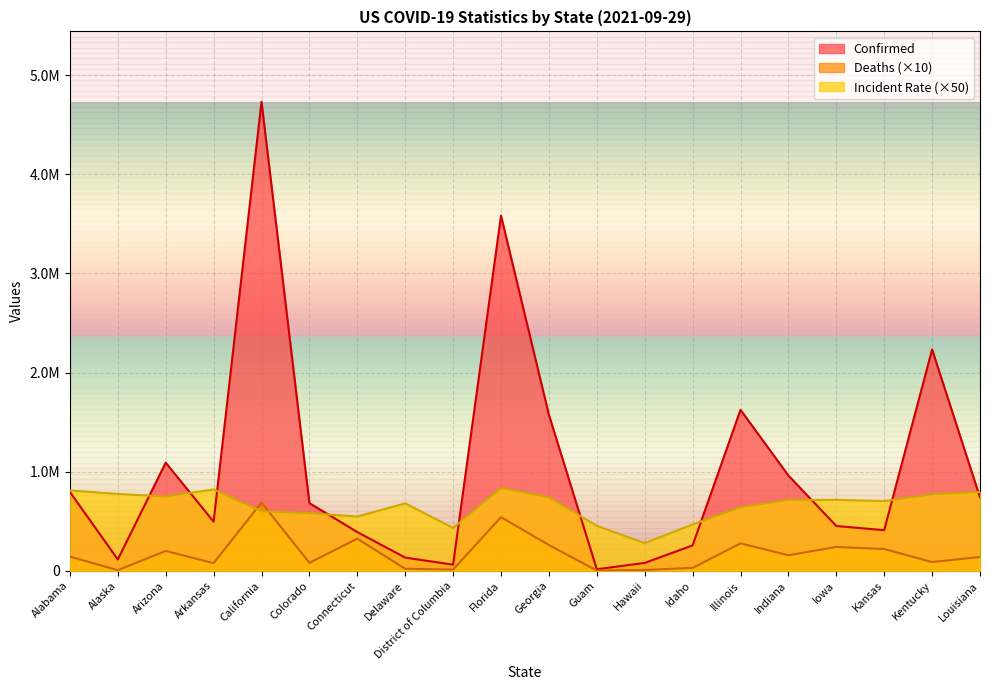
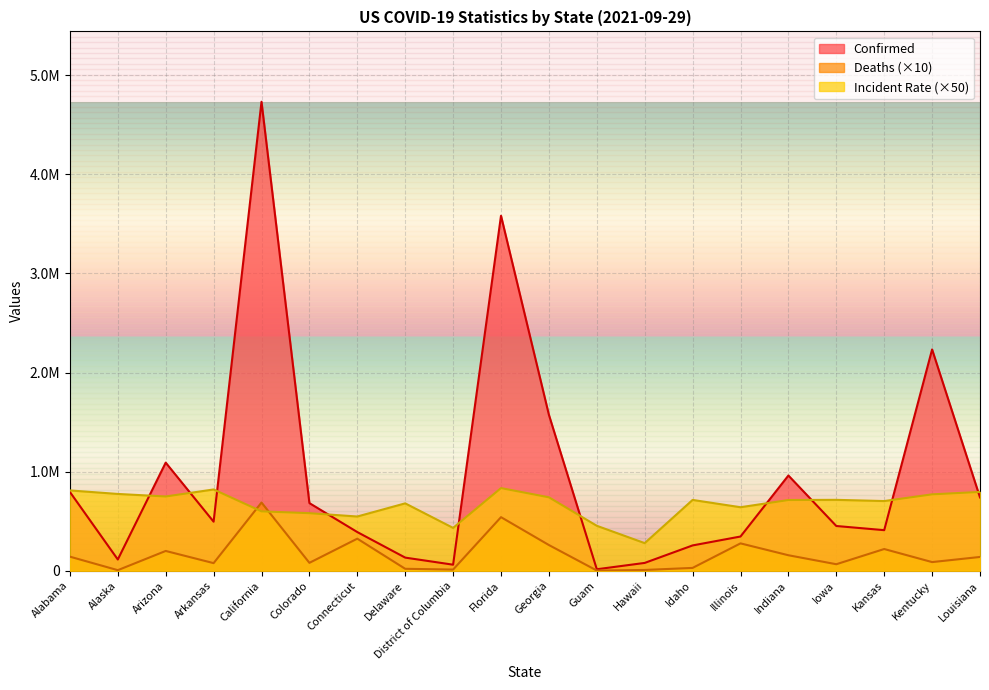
  {
    "Confirmed": {
      "Alaska": 100000,
      "Arizona": 1100000,
      "Arkansas": 500000,
      "California": 4700000,
      "Colorado": 700000,
      "Connecticut": 400000,
      "Delaware": 100000,
      "District of Columbia": 100000,
      "Florida": 3600000,
      "Georgia": 1600000,
      "Hawaii": 100000,
      "Idaho": 300000,
-     "Illinois": 1600000,
+     "Illinois": 300000,
      "Indiana": 1000000,
      "Iowa": 500000,
      "Kansas": 400000,
      "Kentucky": 2200000,
      "Louisiana": 700000
    },
    "Deaths (×10)": {
      "Alabama": 100000,
      "Alaska": 0,
      "Arizona": 200000,
      "Arkansas": 100000,
      "California": 700000,
      "Colorado": 100000,
      "Connecticut": 300000,
      "Delaware": 0,
      "District of Columbia": 0,
      "Florida": 500000,
      "Georgia": 300000,
      "Hawaii": 0,
      "Idaho": 0,
      "Illinois": 300000,
      "Indiana": 200000,
-     "Iowa": 200000,
+     "Iowa": 100000,
      "Kansas": 200000,
      "Kentucky": 100000,
      "Louisiana": 100000
    },
    "Incident Rate (×50)": {
      "Alaska": 800000,
      "Arizona": 700000,
      "Arkansas": 800000,
      "California": 600000,
      "Colorado": 600000,
      "Connecticut": 500000,
      "Delaware": 700000,
      "District of Columbia": 400000,
      "Florida": 800000,
      "Georgia": 700000,
      "Guam": 500000,
      "Hawaii": 300000,
-     "Idaho": 500000,
+     "Idaho": 700000,
      "Illinois": 600000,
      "Indiana": 700000,
      "Iowa": 700000,
      "Kansas": 700000,
      "Kentucky": 800000,
      "Louisiana": 800000
    }
  }
